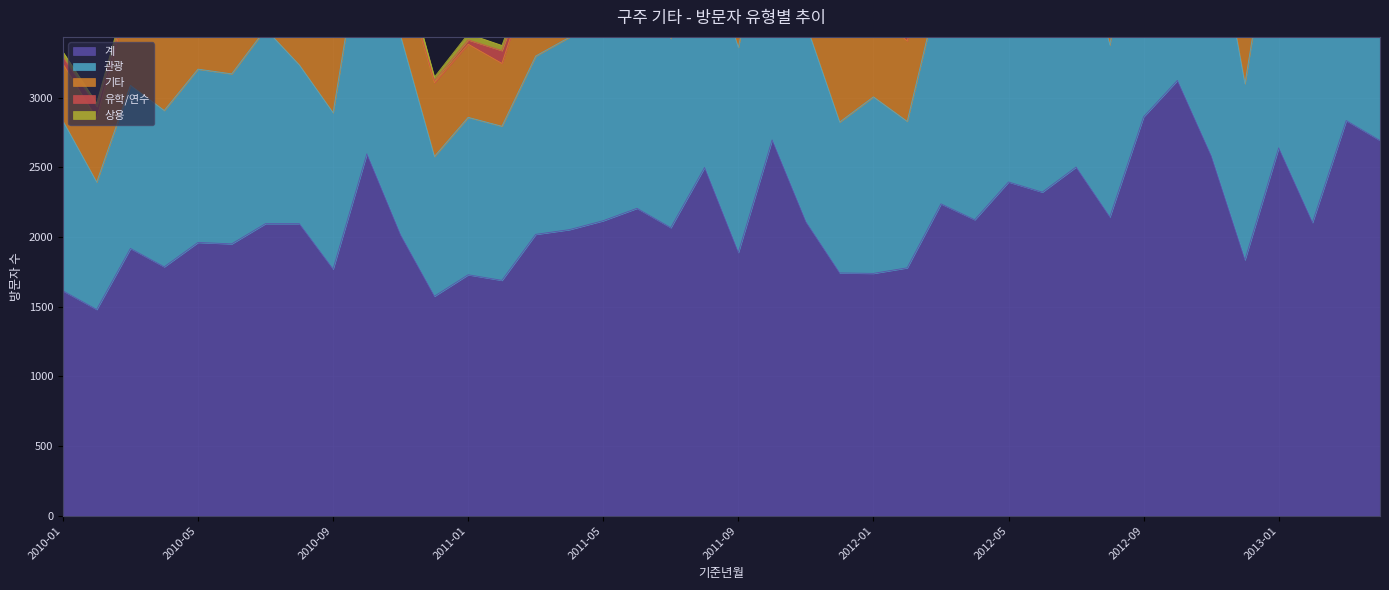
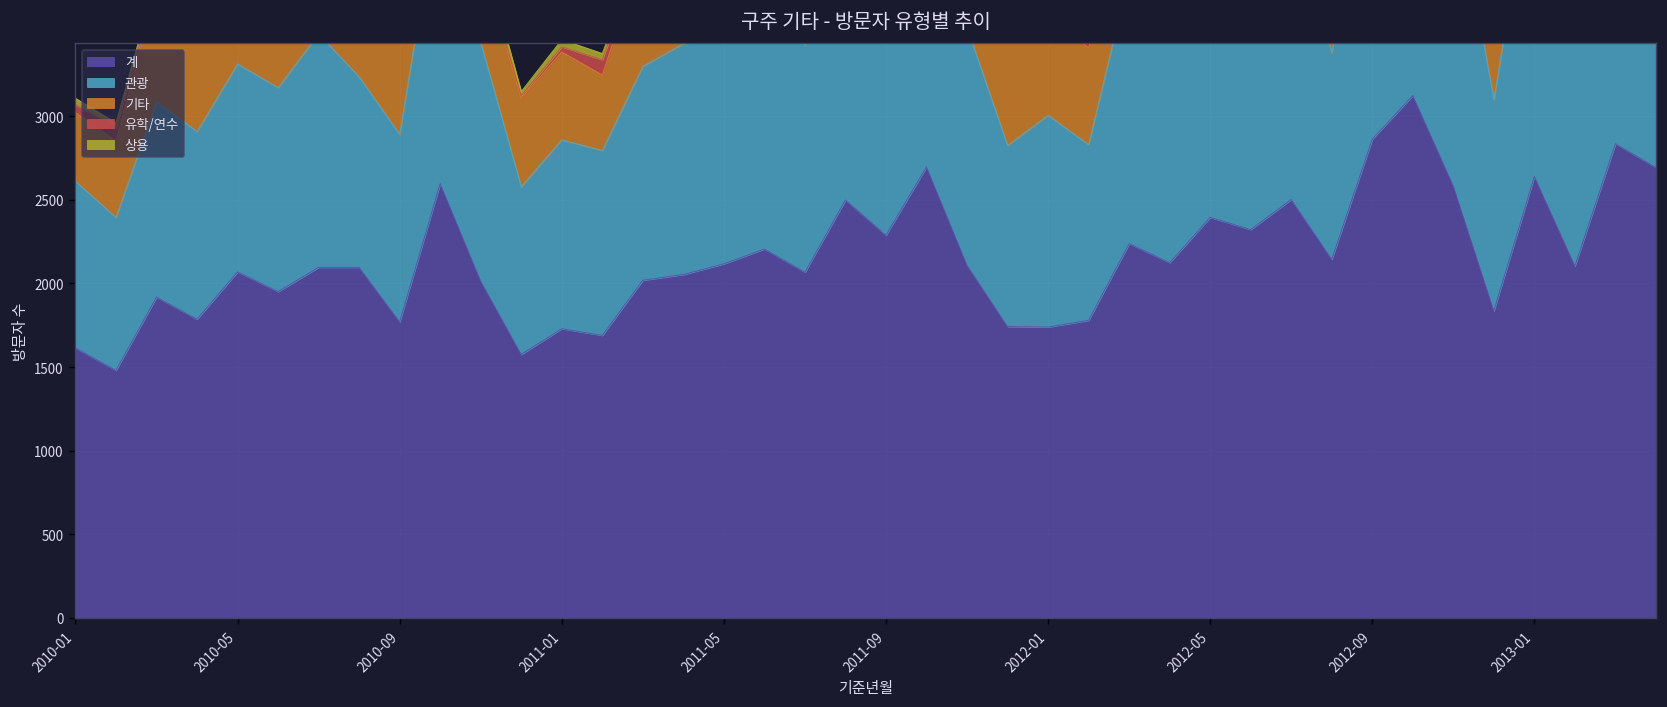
  {
    "계": {
      "2010-01": 1610,
-     "2010-05": 1960,
+     "2010-05": 2070,
      "2010-09": 1770,
      "2011-01": 1730,
      "2011-05": 2120,
-     "2011-09": 1890,
+     "2011-09": 2290,
      "2012-01": 1740,
      "2012-05": 2400,
      "2012-09": 2860,
      "2013-01": 2640
    },
    "관광": {
-     "2010-01": 1220,
+     "2010-01": 1000,
      "2010-05": 1240,
      "2010-09": 1120,
      "2011-01": 1130,
      "2012-01": 1270
    },
    "유학/연수": {
      "2010-01": 50,
      "2011-01": 30
    }
  }
